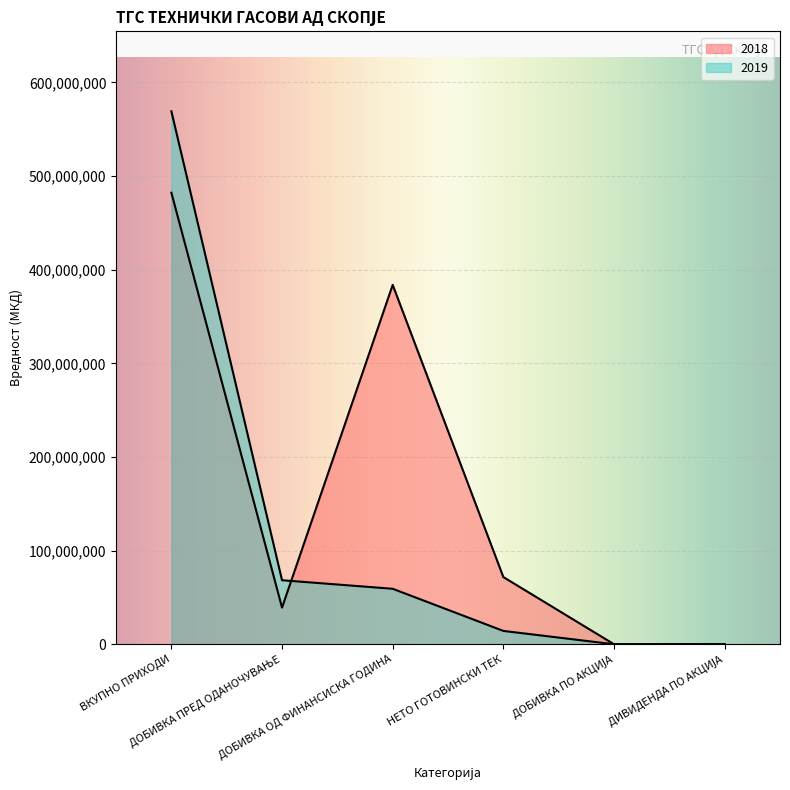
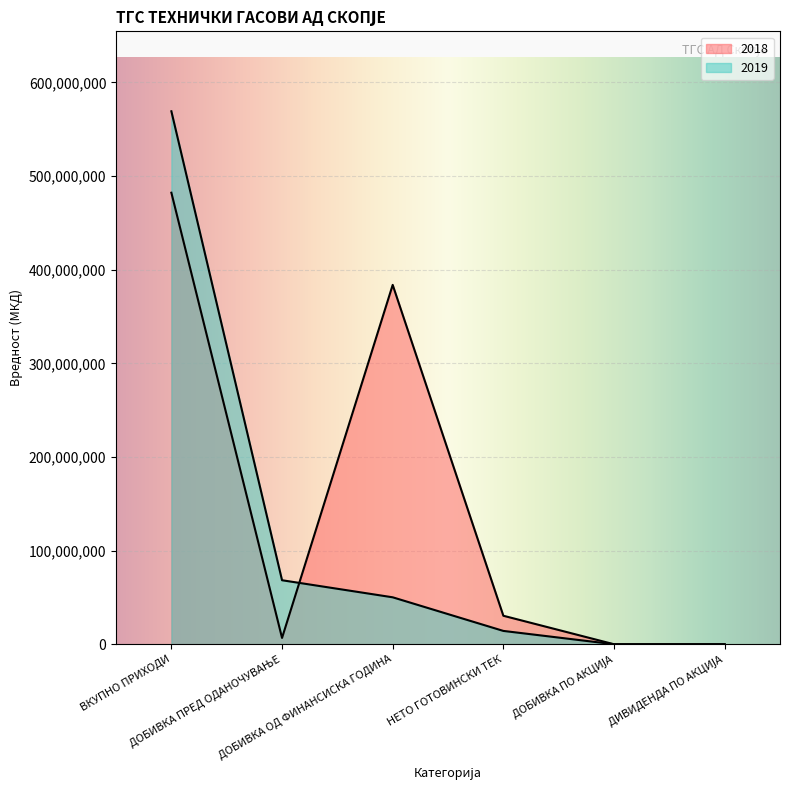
  {
    "2018": {
      "ВКУПНО ПРИХОДИ": "480,000,000",
-     "ДОБИВКА ПРЕД ОДАНОЧУВАЊЕ": "40,000,000",
+     "ДОБИВКА ПРЕД ОДАНОЧУВАЊЕ": "10,000,000",
      "ДОБИВКА ОД ФИНАНСИСКА ГОДИНА": "380,000,000",
-     "НЕТО ГОТОВИНСКИ ТЕК": "70,000,000"
+     "НЕТО ГОТОВИНСКИ ТЕК": "30,000,000"
    },
    "2019": {
      "ВКУПНО ПРИХОДИ": "570,000,000",
      "ДОБИВКА ПРЕД ОДАНОЧУВАЊЕ": "70,000,000",
-     "ДОБИВКА ОД ФИНАНСИСКА ГОДИНА": "60,000,000",
+     "ДОБИВКА ОД ФИНАНСИСКА ГОДИНА": "50,000,000",
      "НЕТО ГОТОВИНСКИ ТЕК": "10,000,000"
    }
  }
